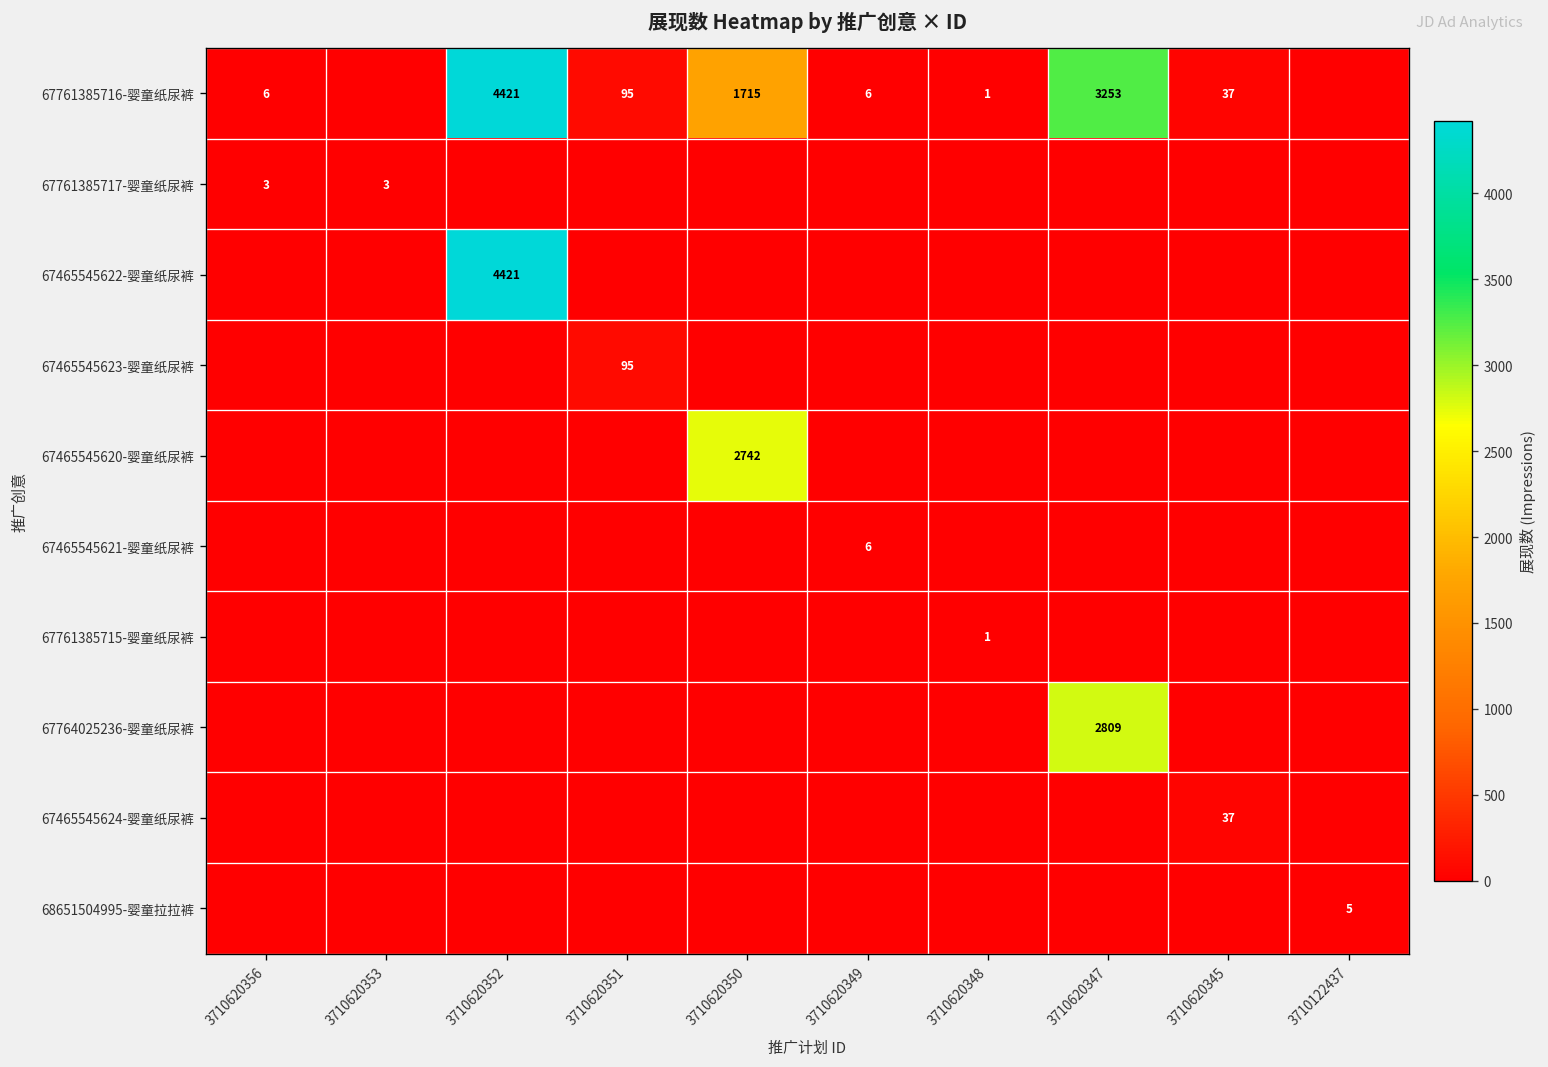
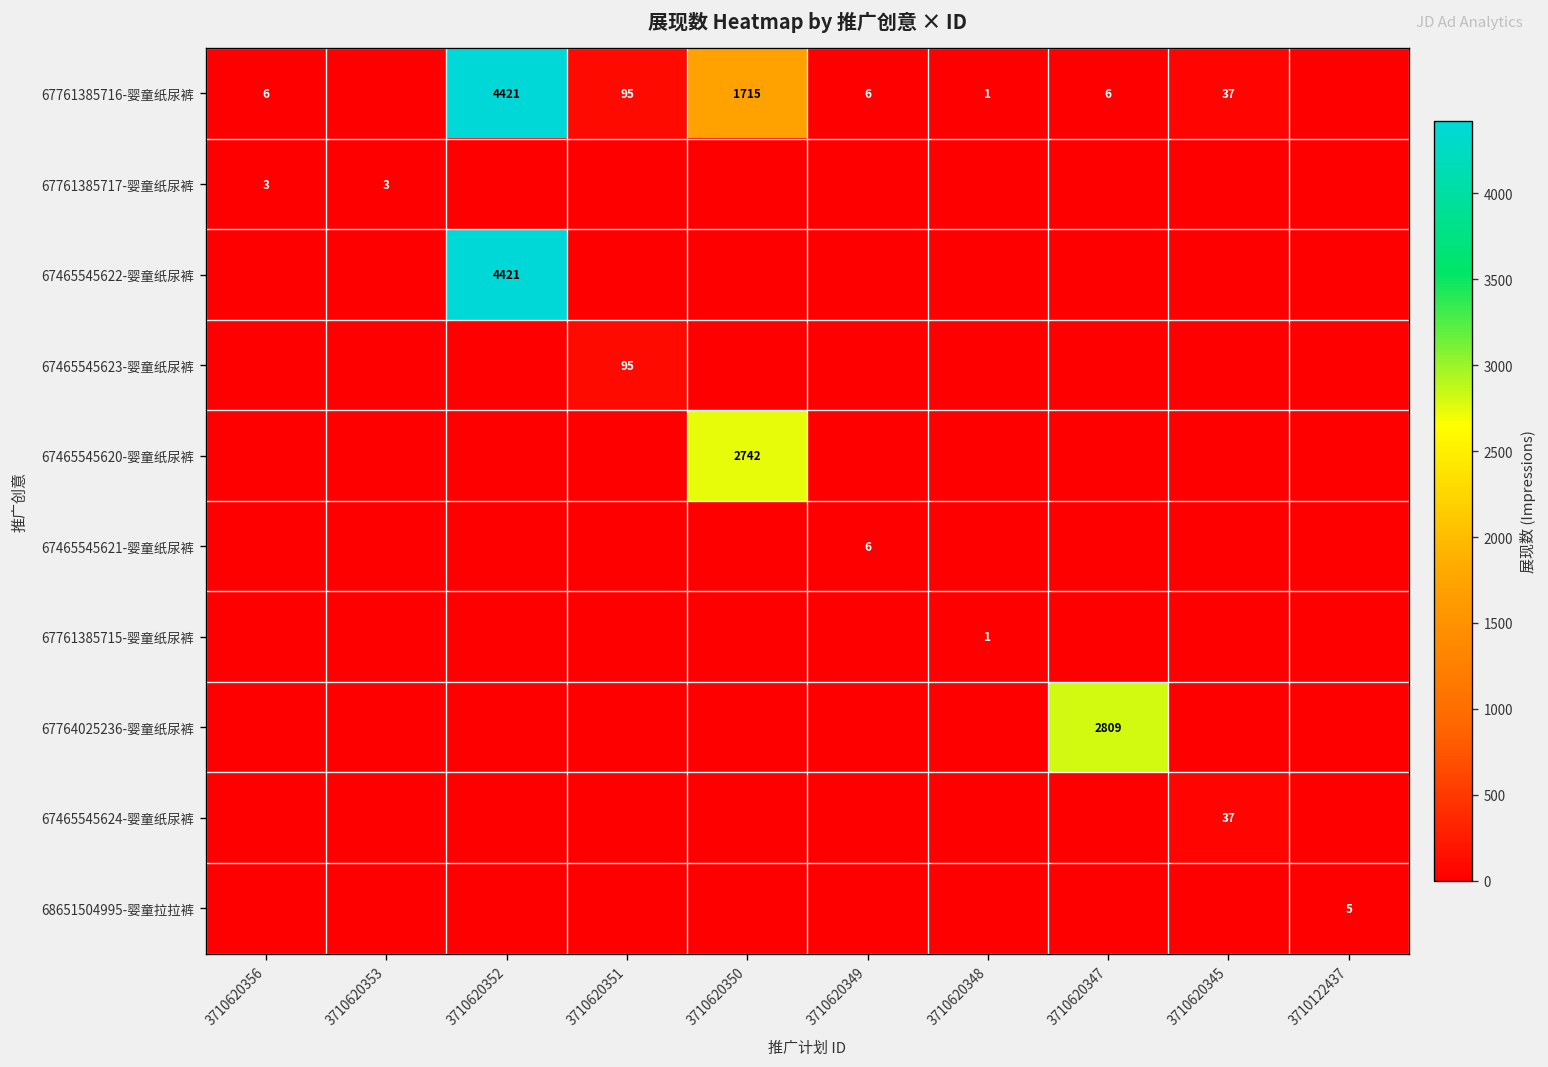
  {
    "67761385716-婴童纸尿裤": {
      "3710620356": 6,
      "3710620352": 4421,
      "3710620351": 95,
      "3710620350": 1715,
      "3710620349": 6,
      "3710620348": 1,
-     "3710620347": 3253,
+     "3710620347": 6,
      "3710620345": 37
    },
    "67761385717-婴童纸尿裤": {
      "3710620356": 3,
      "3710620353": 3
    },
    "67465545622-婴童纸尿裤": {
      "3710620352": 4421
    },
    "67465545623-婴童纸尿裤": {
      "3710620351": 95
    },
    "67465545620-婴童纸尿裤": {
      "3710620350": 2742
    },
    "67465545621-婴童纸尿裤": {
      "3710620349": 6
    },
    "67761385715-婴童纸尿裤": {
      "3710620348": 1
    },
    "67764025236-婴童纸尿裤": {
      "3710620347": 2809
    },
    "67465545624-婴童纸尿裤": {
      "3710620345": 37
    },
    "68651504995-婴童拉拉裤": {
      "3710122437": 5
    }
  }
